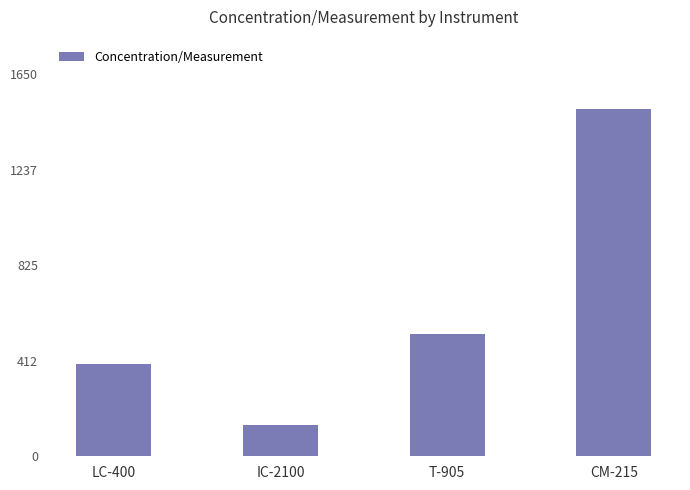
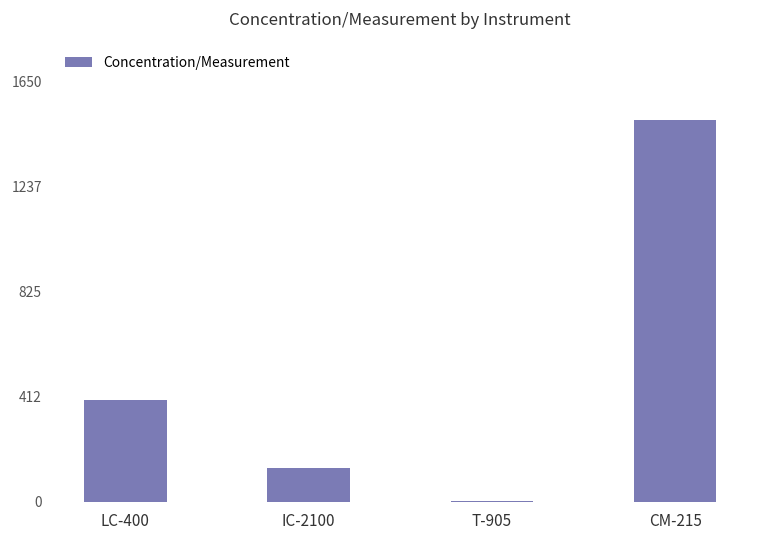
  {
    "LC-400": 400,
    "IC-2100": 130,
-   "T-905": 530,
+   "T-905": 10,
    "CM-215": 1500
  }
